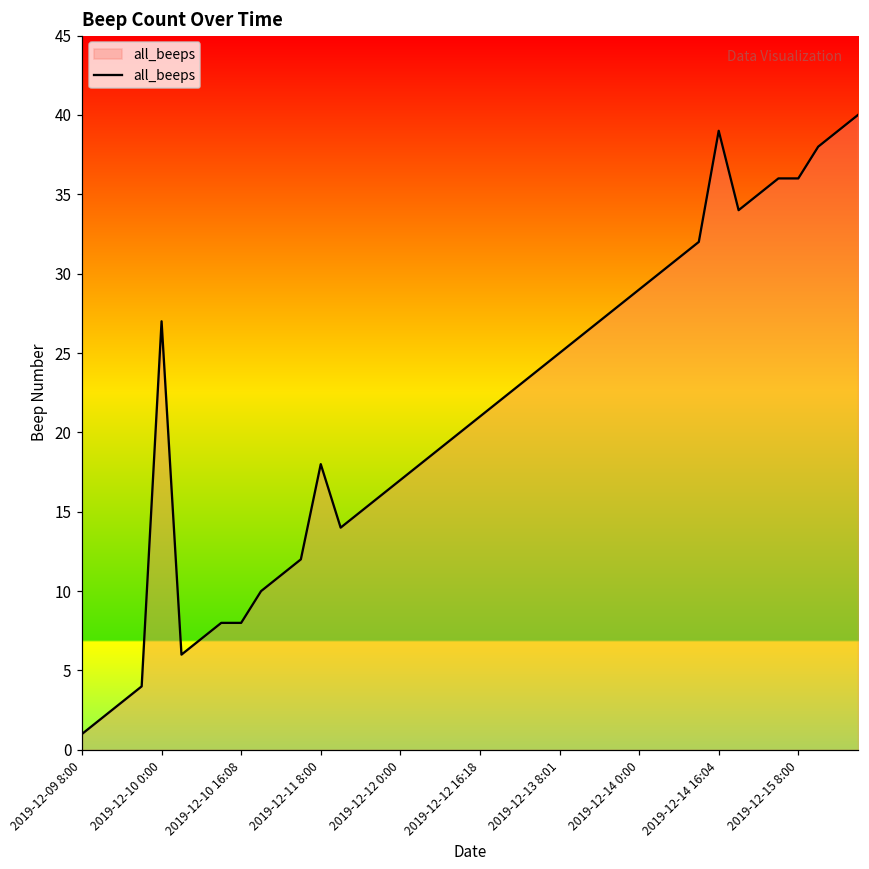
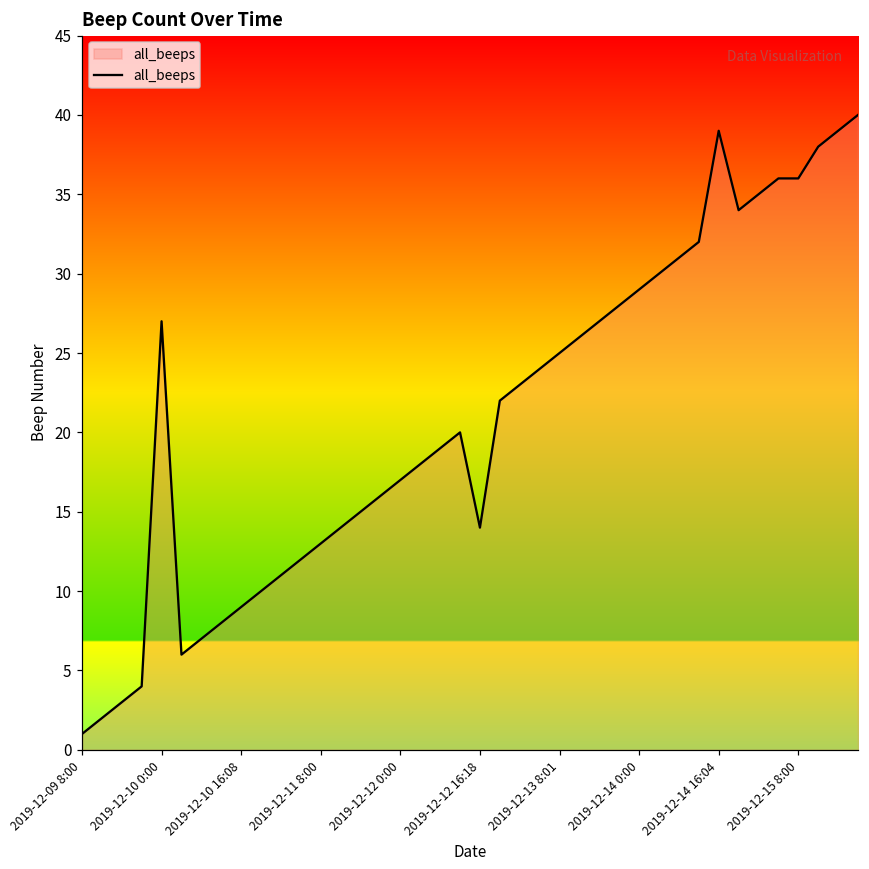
  {
    "2019-12-09 8:00": 1,
    "2019-12-10 0:00": 27,
-   "2019-12-10 16:08": 8,
-   "2019-12-11 8:00": 18,
+   "2019-12-10 16:08": 9,
+   "2019-12-11 8:00": 13,
    "2019-12-12 0:00": 17,
-   "2019-12-12 16:18": 21,
+   "2019-12-12 16:18": 14,
    "2019-12-13 8:01": 25,
    "2019-12-14 0:00": 29,
    "2019-12-14 16:04": 39,
    "2019-12-15 8:00": 36
  }
